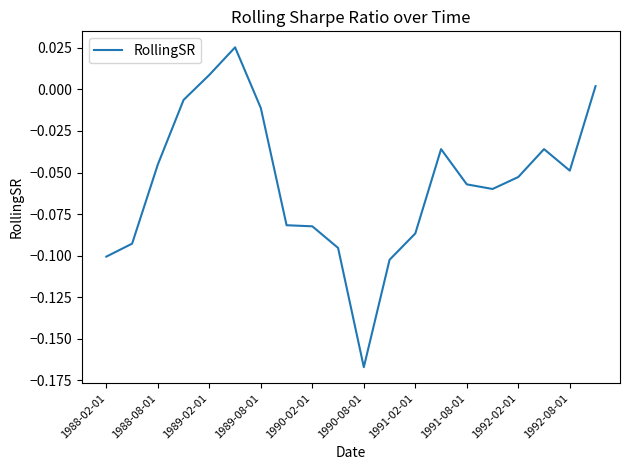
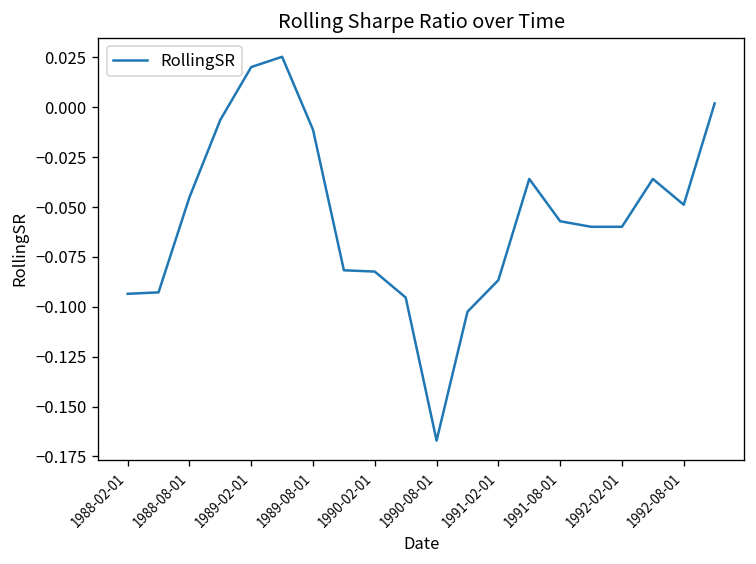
  {
-   "1988-02-01": -0.101,
+   "1988-02-01": -0.093,
    "1988-08-01": -0.045,
-   "1989-02-01": 0.009,
+   "1989-02-01": 0.020,
    "1989-08-01": -0.011,
    "1990-02-01": -0.082,
    "1990-08-01": -0.167,
    "1991-02-01": -0.087,
    "1991-08-01": -0.057,
-   "1992-02-01": -0.053,
+   "1992-02-01": -0.060,
    "1992-08-01": -0.049
  }
